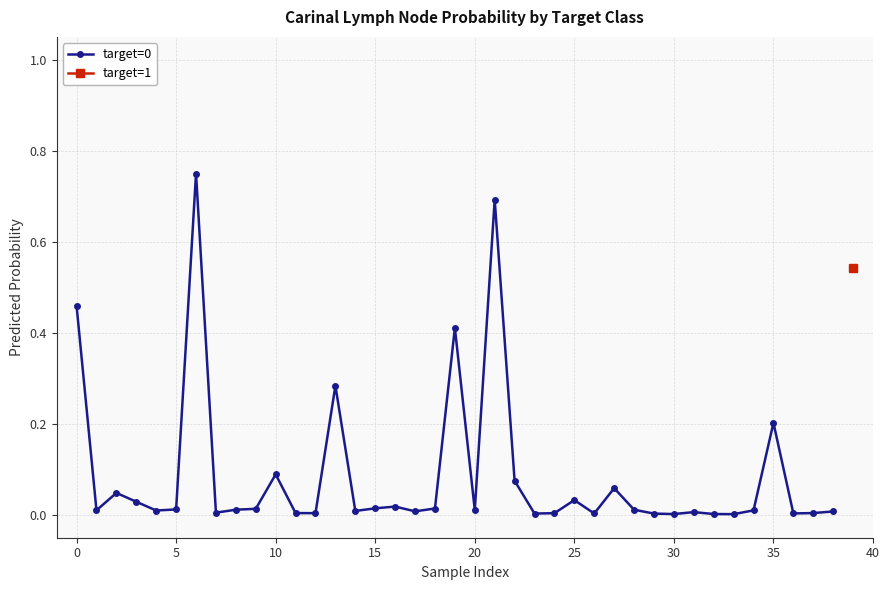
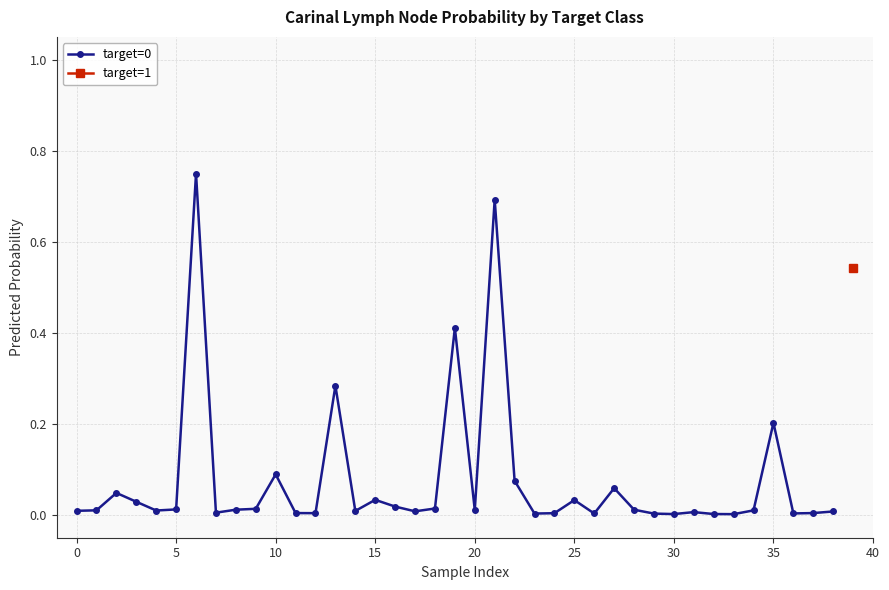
  {
    "target=0": {
-     "0": 0.46,
+     "0": 0.01,
      "5": 0.01,
      "10": 0.09,
-     "15": 0.01,
+     "15": 0.03,
      "20": 0.01,
      "25": 0.03,
      "30": 0.00,
      "35": 0.20
    }
  }
